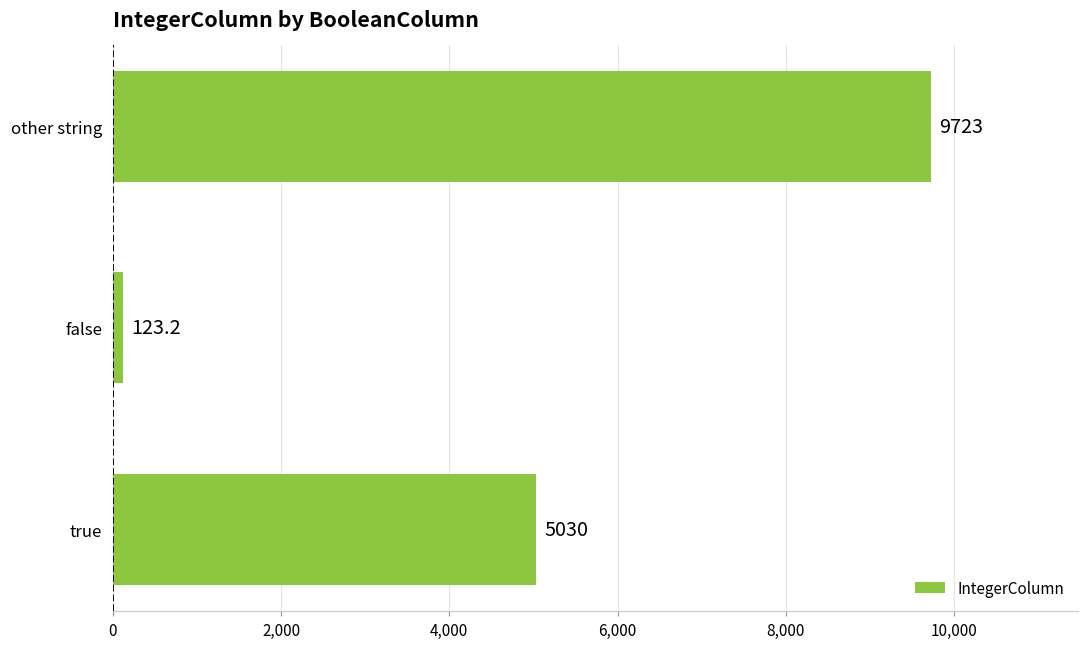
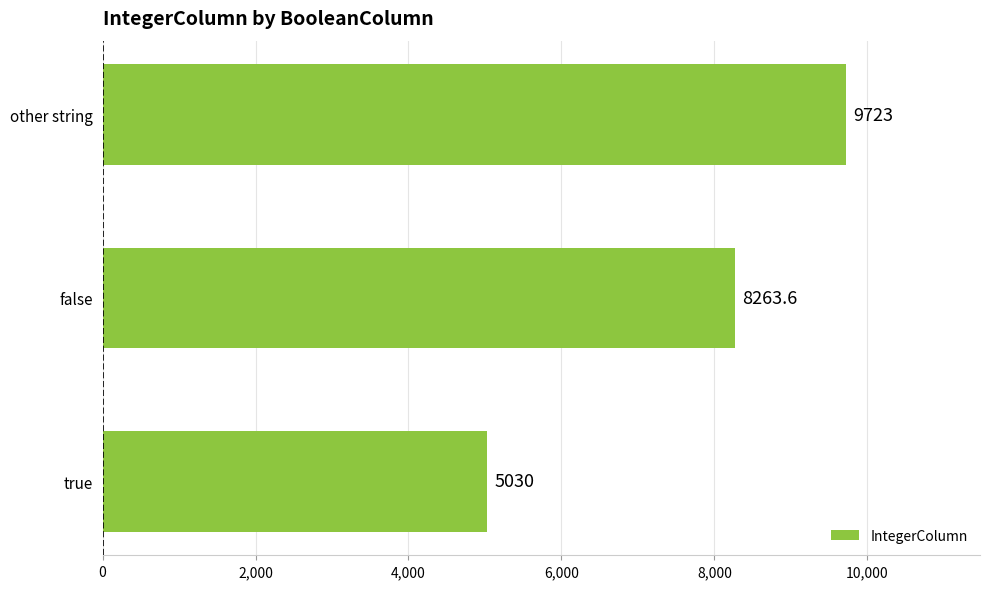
  {
    "other string": 9723,
-   "false": 123.2,
+   "false": 8263.6,
    "true": 5030
  }
